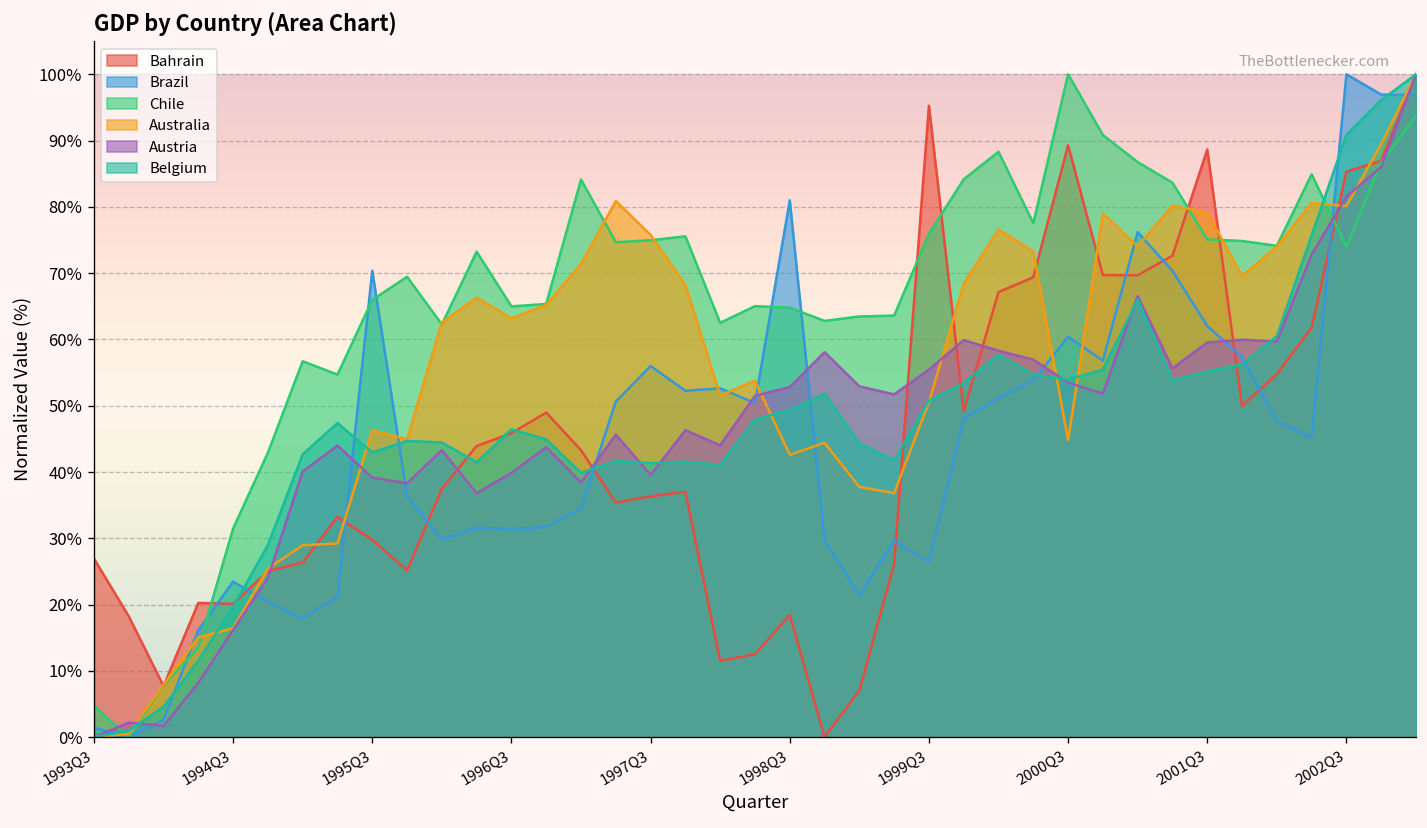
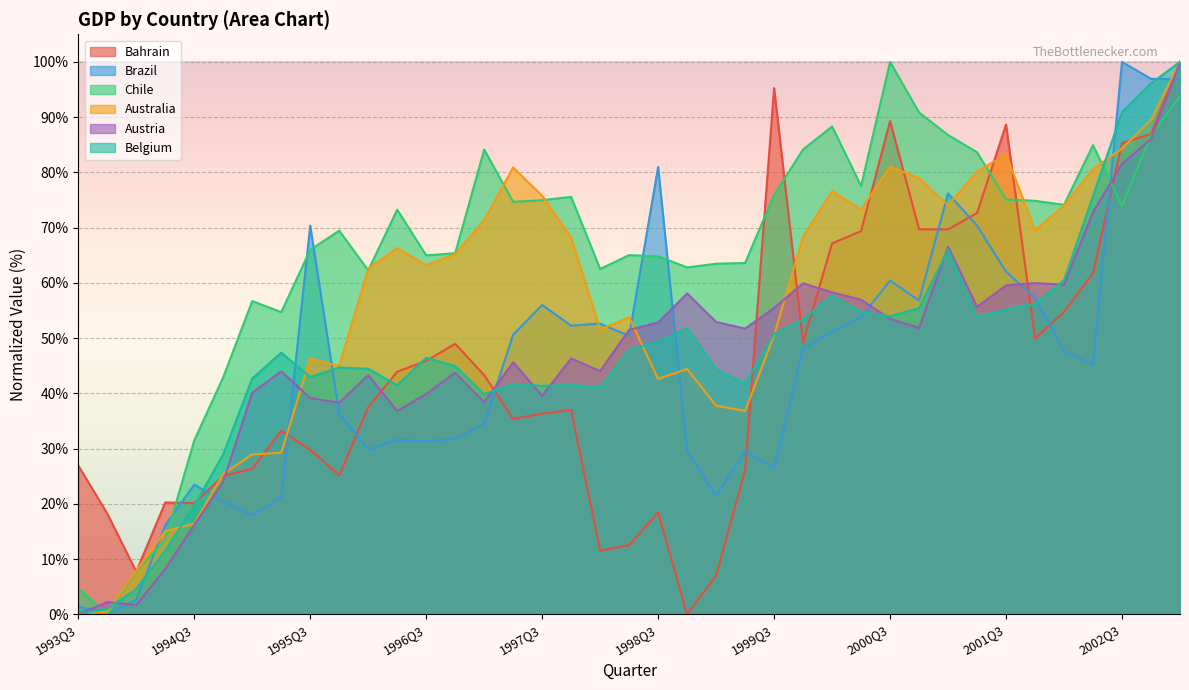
  {
    "Bahrain": {
      "1993Q3": "27%",
      "1994Q3": "20%",
      "1995Q3": "30%",
      "1996Q3": "46%",
      "1997Q3": "36%",
      "1998Q3": "18%",
      "1999Q3": "95%",
      "2000Q3": "89%",
      "2001Q3": "89%",
      "2002Q3": "85%"
    },
    "Brazil": {
      "1993Q3": "1%",
      "1994Q3": "23%",
      "1995Q3": "70%",
      "1996Q3": "31%",
      "1997Q3": "56%",
      "1998Q3": "81%",
      "1999Q3": "26%",
      "2000Q3": "60%",
      "2001Q3": "62%",
      "2002Q3": "100%"
    },
    "Australia": {
      "1995Q3": "46%",
      "1996Q3": "63%",
      "1997Q3": "76%",
      "1998Q3": "43%",
-     "2000Q3": "45%",
-     "2001Q3": "79%",
-     "2002Q3": "80%"
+     "2000Q3": "81%",
+     "2001Q3": "83%",
+     "2002Q3": "84%"
    },
    "Austria": {
      "1995Q3": "39%",
      "1996Q3": "40%",
      "1997Q3": "40%",
      "1998Q3": "53%",
      "1999Q3": "55%",
      "2000Q3": "53%",
      "2001Q3": "60%",
      "2002Q3": "82%"
    }
  }
